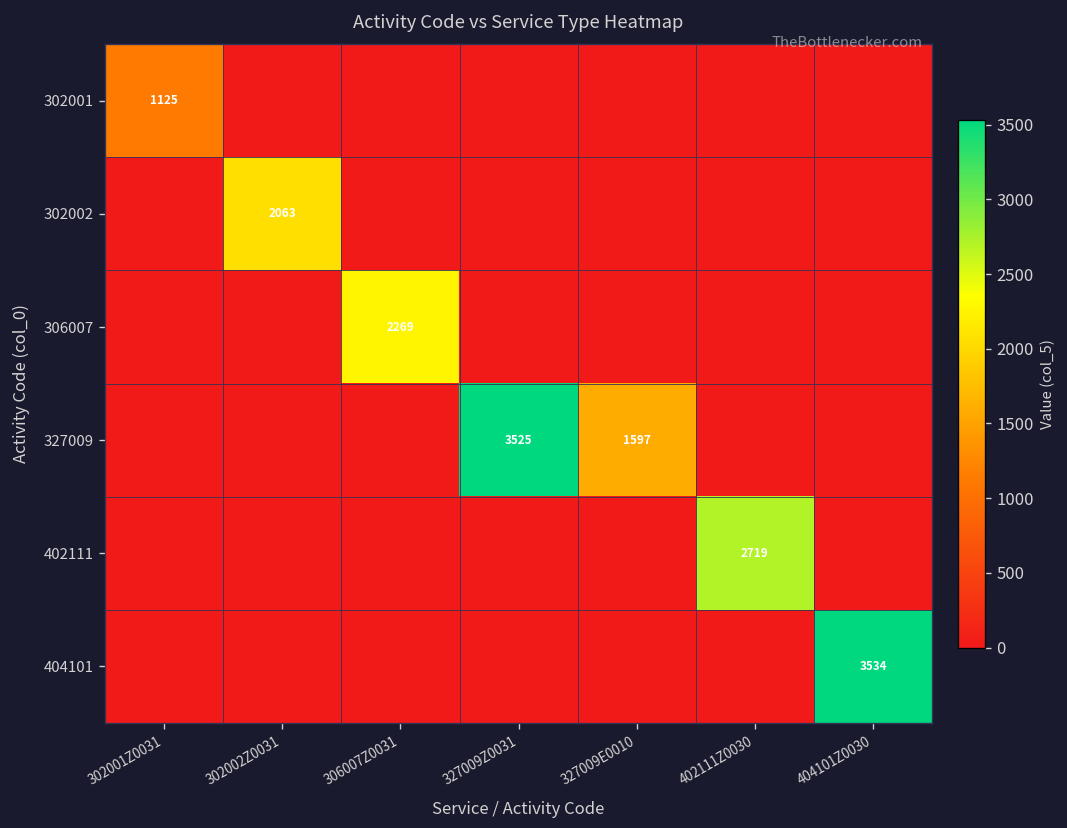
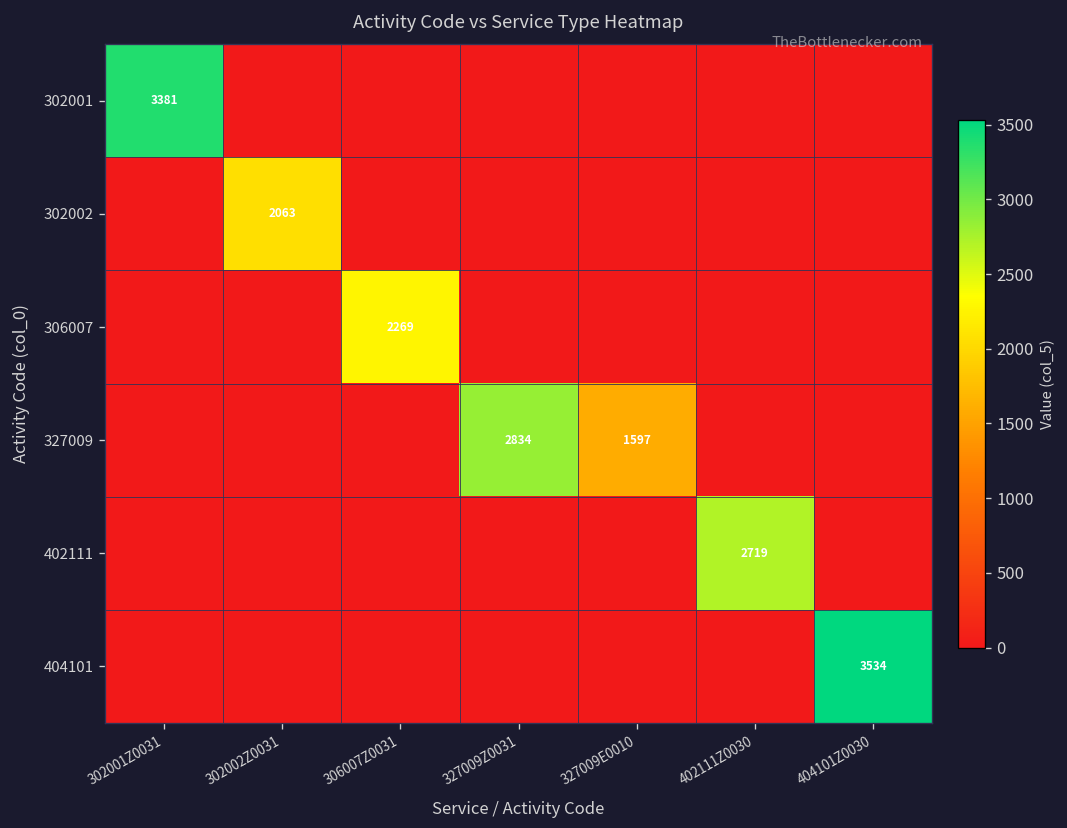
  {
    "302001": {
-     "302001Z0031": 1125
+     "302001Z0031": 3381
    },
    "302002": {
      "302002Z0031": 2063
    },
    "306007": {
      "306007Z0031": 2269
    },
    "327009": {
-     "327009Z0031": 3525,
+     "327009Z0031": 2834,
      "327009E0010": 1597
    },
    "402111": {
      "402111Z0030": 2719
    },
    "404101": {
      "404101Z0030": 3534
    }
  }
